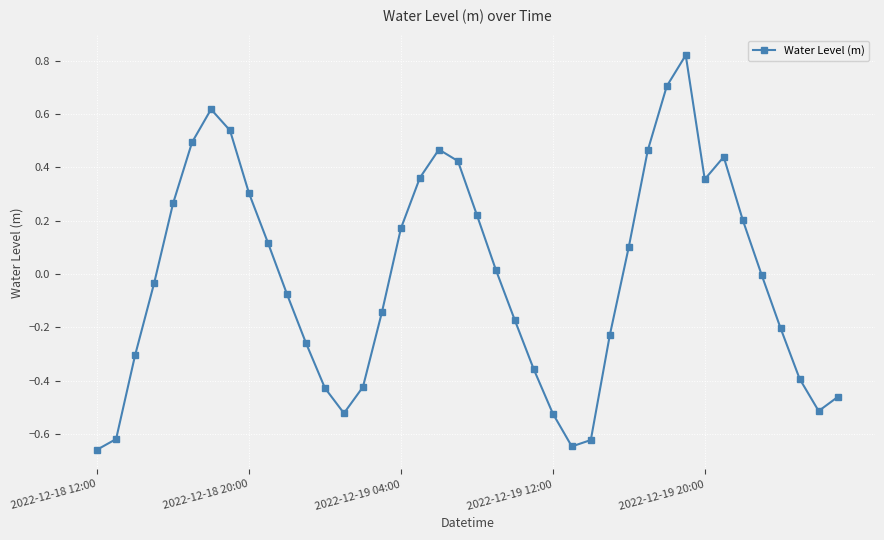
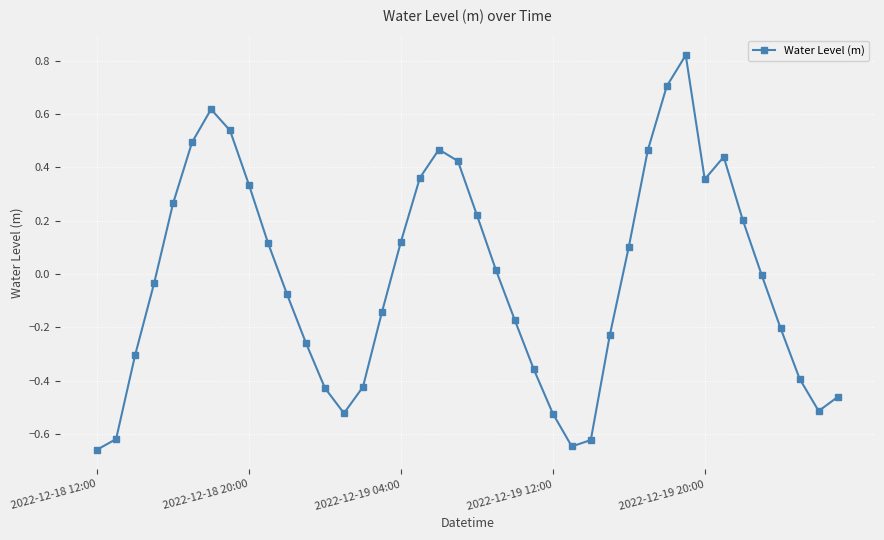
  {
    "2022-12-18 12:00": -0.66,
-   "2022-12-18 20:00": 0.30,
-   "2022-12-19 04:00": 0.17,
+   "2022-12-18 20:00": 0.33,
+   "2022-12-19 04:00": 0.12,
    "2022-12-19 12:00": -0.52,
    "2022-12-19 20:00": 0.36
  }
